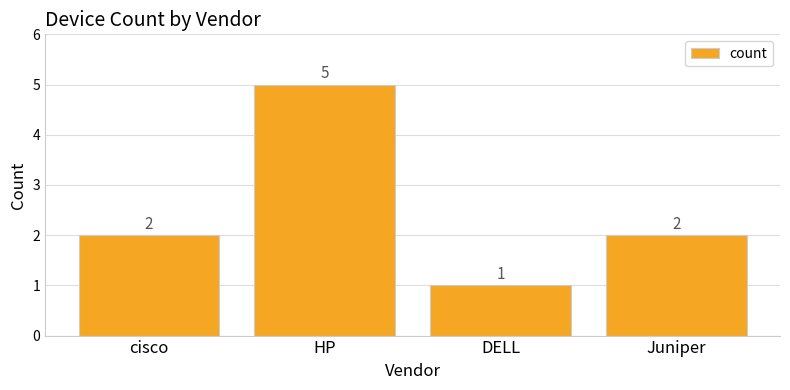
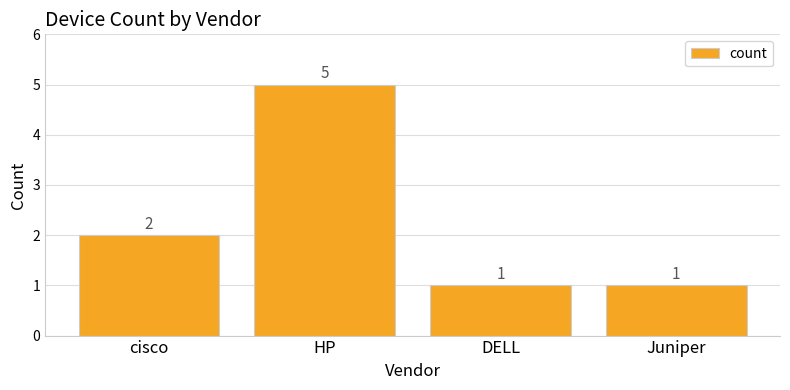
  {
    "cisco": 2,
    "HP": 5,
    "DELL": 1,
-   "Juniper": 2
+   "Juniper": 1
  }
